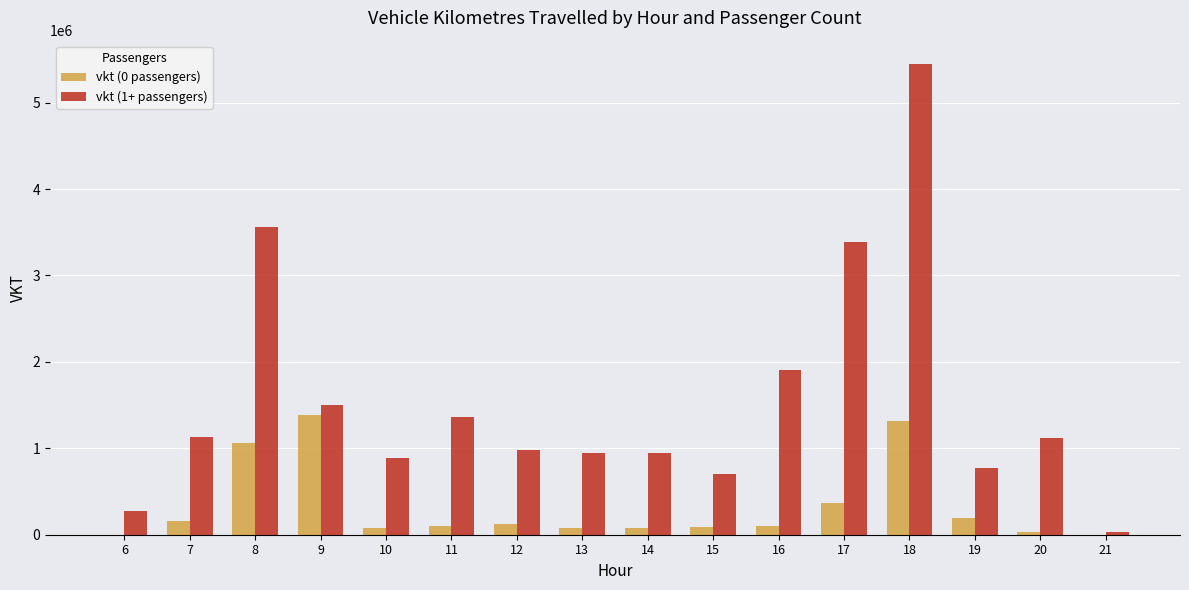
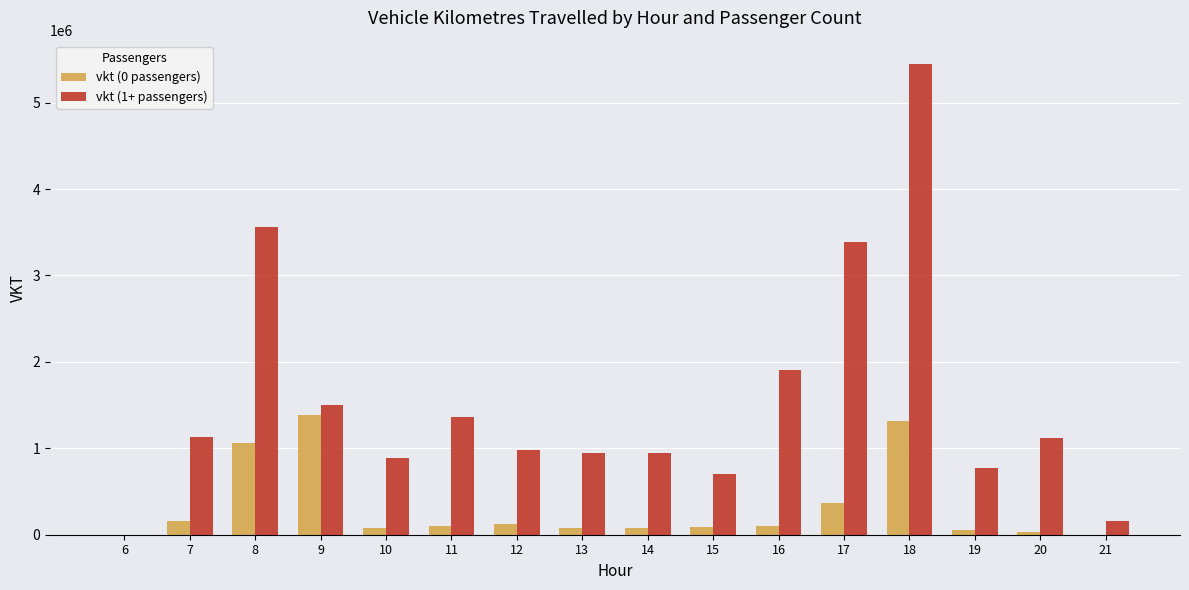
  {
    "vkt (0 passengers)": {
      "7": 200000,
      "8": 1100000,
      "9": 1400000,
      "10": 100000,
      "11": 100000,
      "12": 100000,
      "13": 100000,
      "14": 100000,
      "15": 100000,
      "16": 100000,
      "17": 400000,
      "18": 1300000,
-     "19": 200000,
+     "19": 100000,
      "20": 0,
      "21": 0
    },
    "vkt (1+ passengers)": {
-     "6": 300000,
+     "6": 0,
      "7": 1100000,
      "8": 3600000,
      "9": 1500000,
      "10": 900000,
      "11": 1400000,
      "12": 1000000,
      "13": 900000,
      "14": 900000,
      "15": 700000,
      "16": 1900000,
      "17": 3400000,
      "18": 5400000,
      "19": 800000,
      "20": 1100000,
-     "21": 0
+     "21": 200000
    }
  }
